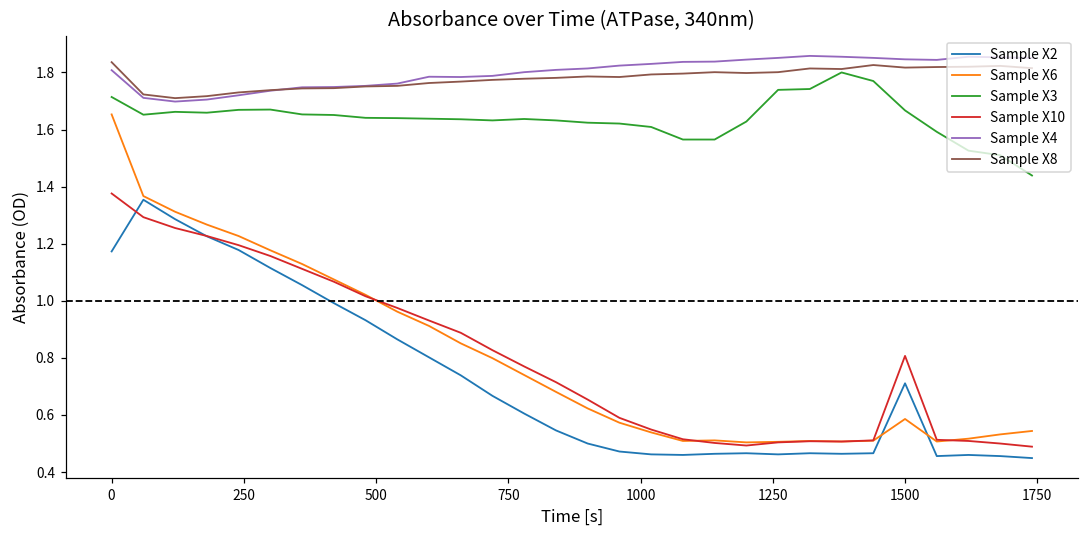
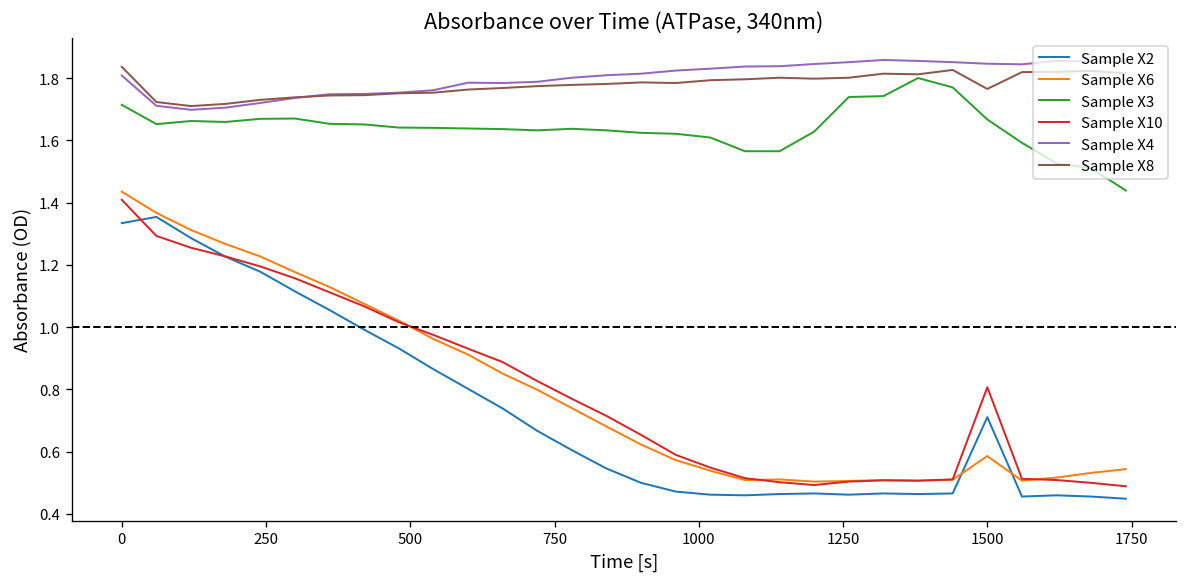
  {
    "Sample X2": {
-     "0": 1.17,
+     "0": 1.33,
      "1500": 0.71
    },
    "Sample X6": {
-     "0": 1.65,
+     "0": 1.44,
      "1500": 0.59
    },
    "Sample X3": {
      "0": 1.71,
      "1500": 1.67
    },
    "Sample X10": {
-     "0": 1.38,
+     "0": 1.41,
      "1500": 0.81
    },
    "Sample X4": {
      "0": 1.81,
      "1500": 1.85
    },
    "Sample X8": {
      "0": 1.84,
-     "1500": 1.82
+     "1500": 1.77
    }
  }
